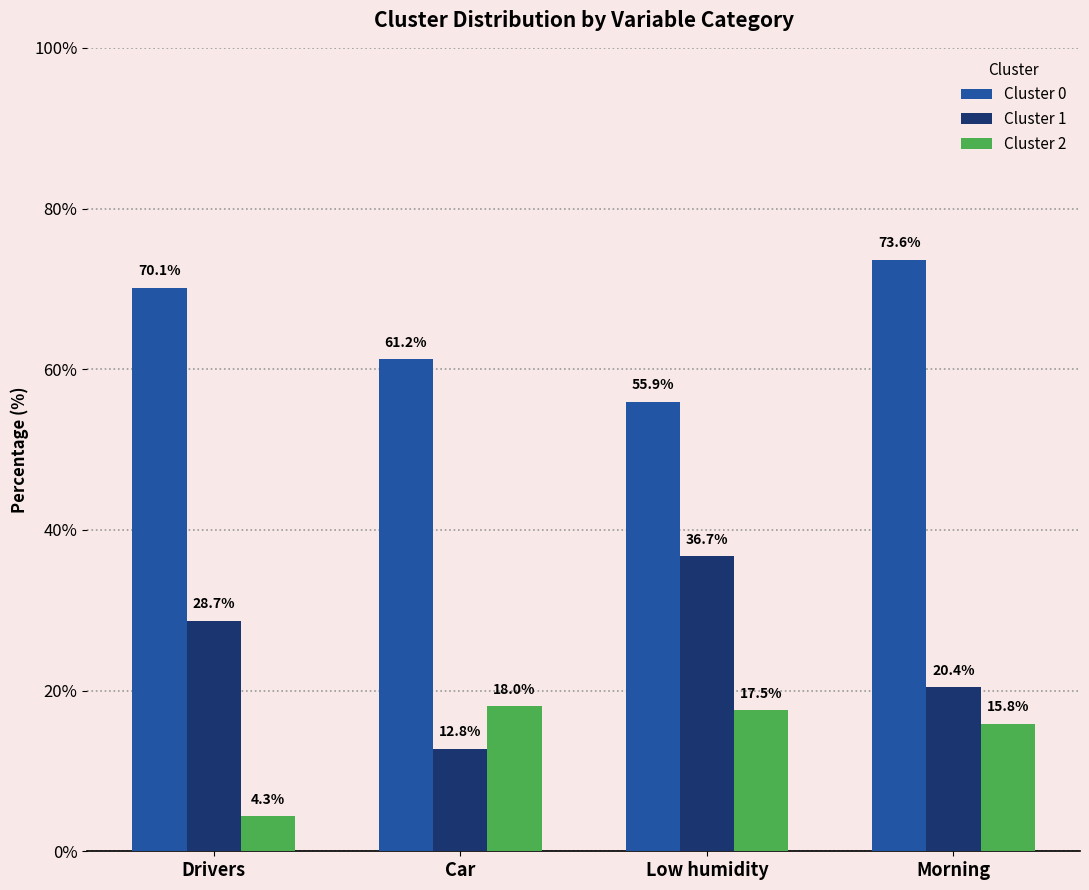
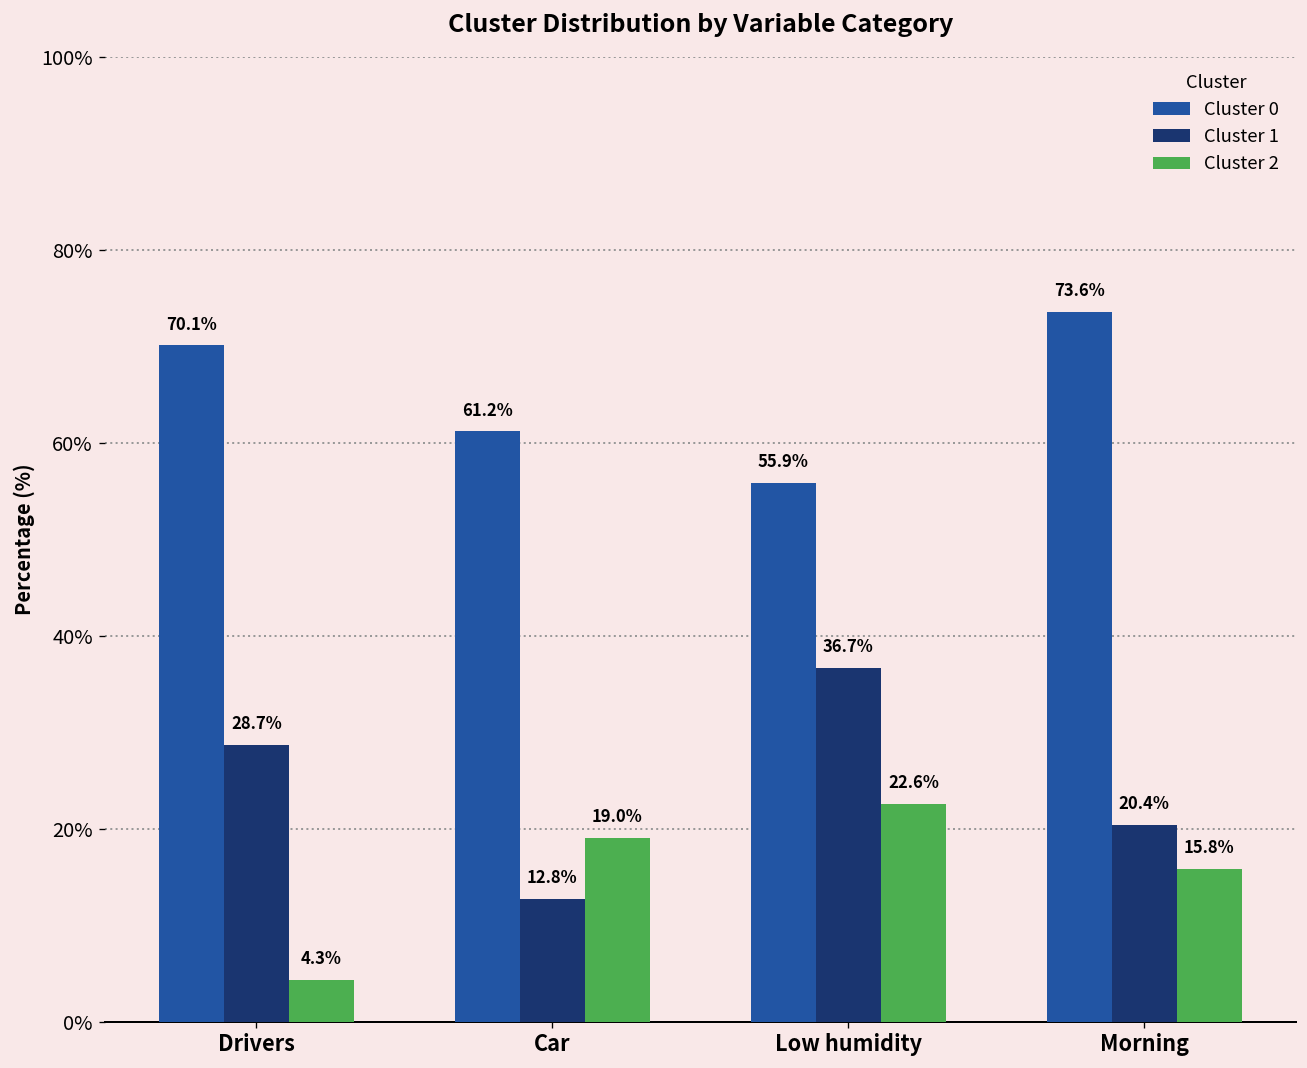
  {
    "Cluster 0": {
      "Drivers": "70.1%",
      "Car": "61.2%",
      "Low humidity": "55.9%",
      "Morning": "73.6%"
    },
    "Cluster 1": {
      "Drivers": "28.7%",
      "Car": "12.8%",
      "Low humidity": "36.7%",
      "Morning": "20.4%"
    },
    "Cluster 2": {
      "Drivers": "4.3%",
-     "Car": "18.0%",
-     "Low humidity": "17.5%",
+     "Car": "19.0%",
+     "Low humidity": "22.6%",
      "Morning": "15.8%"
    }
  }
